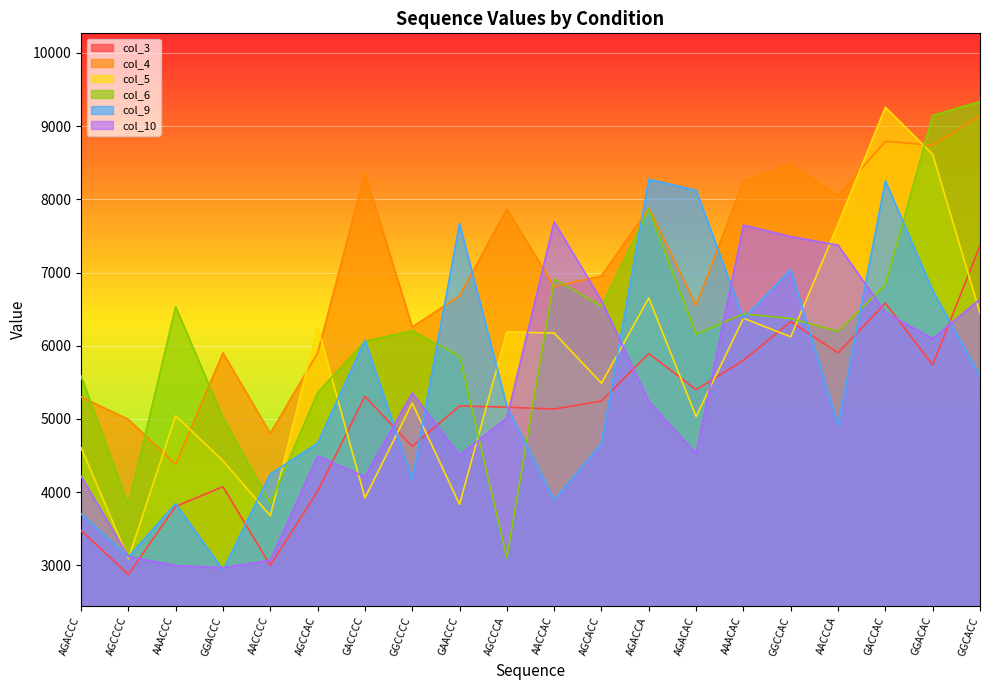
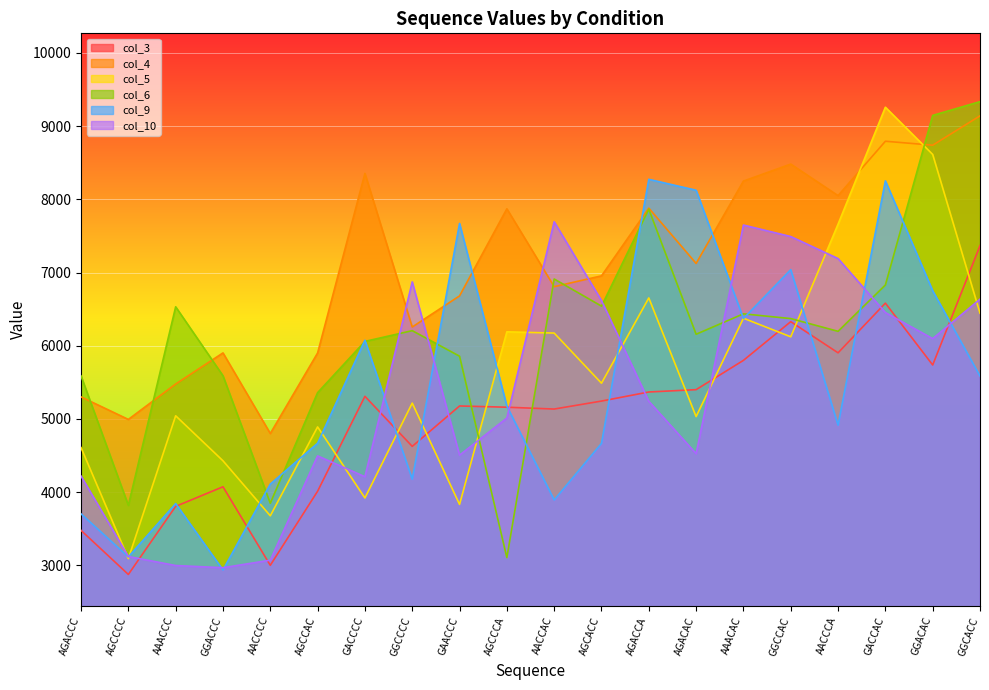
  {
    "col_3": {
      "AGACCC": 3500,
      "AGCCCC": 2900,
      "AAACCC": 3800,
      "GGACCC": 4100,
      "AACCCC": 3000,
      "AGCCAC": 4000,
      "GACCCC": 5300,
      "GGCCCC": 4600,
      "GAACCC": 5200,
      "AACCAC": 5100,
      "AGCACC": 5200,
-     "AGACCA": 5900,
+     "AGACCA": 5400,
      "AGACAC": 5400,
      "AAACAC": 5800,
      "GGCCAC": 6300,
      "AACCCA": 5900,
      "GACCAC": 6600,
      "GGACAC": 5700,
      "GGCACC": 7400
    },
    "col_4": {
      "AGACCC": 5300,
      "AGCCCC": 5000,
-     "AAACCC": 4400,
+     "AAACCC": 5500,
      "GGACCC": 5900,
      "AACCCC": 4800,
      "AGCCAC": 5900,
      "GACCCC": 8400,
      "GGCCCC": 6300,
      "GAACCC": 6700,
      "AGCCCA": 7900,
      "AACCAC": 6800,
      "AGCACC": 7000,
-     "AGACAC": 6500,
+     "AGACAC": 7100,
      "AAACAC": 8300,
      "GGCCAC": 8500,
      "AACCCA": 8100,
      "GACCAC": 8800,
      "GGACAC": 8700,
      "GGCACC": 9100
    },
    "col_5": {
      "AGACCC": 4600,
      "AAACCC": 5000,
      "GGACCC": 4400,
      "AACCCC": 3700,
-     "AGCCAC": 6300,
+     "AGCCAC": 4900,
      "GACCCC": 3900,
      "GGCCCC": 5200,
      "GAACCC": 3800,
      "AGCCCA": 6200,
      "AACCAC": 6200,
      "AGCACC": 5500,
      "AGACCA": 6700,
      "AGACAC": 5000,
      "GGCCAC": 6100,
      "AACCCA": 7700,
      "GACCAC": 9300,
      "GGACAC": 8600,
      "GGCACC": 6400
    },
    "col_6": {
      "AGACCC": 5600,
      "AGCCCC": 3800,
      "AAACCC": 6500,
-     "GGACCC": 5000,
+     "GGACCC": 5600,
      "AACCCC": 3800,
      "AGCCAC": 5400,
      "GGCCCC": 6200,
      "GAACCC": 5900,
      "AGCCCA": 3100,
      "AACCAC": 6900,
      "AGCACC": 6500,
      "AGACAC": 6200,
      "AAACAC": 6400,
      "GGCCAC": 6400,
      "AACCCA": 6200,
      "GACCAC": 6800,
      "GGACAC": 9100,
      "GGCACC": 9300
    },
    "col_9": {
      "AGACCC": 3700,
      "AAACCC": 3800,
-     "AACCCC": 4200,
+     "AACCCC": 4100,
      "AGCCAC": 4700,
      "GGCCCC": 4200,
      "GAACCC": 7700,
      "AACCAC": 3900,
      "AGCACC": 4700,
      "AGACCA": 8300,
      "AGACAC": 8100,
      "GGCCAC": 7000,
      "AACCCA": 4900,
      "GACCAC": 8300,
      "GGACAC": 6800,
      "GGCACC": 5600
    },
    "col_10": {
      "AGACCC": 4200,
      "AAACCC": 3000,
      "AACCCC": 3100,
      "AGCCAC": 4500,
      "GACCCC": 4200,
-     "GGCCCC": 5400,
+     "GGCCCC": 6900,
      "GAACCC": 4500,
      "AGCCCA": 5000,
      "AACCAC": 7700,
      "AGCACC": 6600,
      "AGACCA": 5200,
      "AGACAC": 4500,
      "AAACAC": 7600,
      "GGCCAC": 7500,
-     "AACCCA": 7400,
+     "AACCCA": 7200,
      "GACCAC": 6500,
      "GGACAC": 6100,
      "GGCACC": 6600
    }
  }
